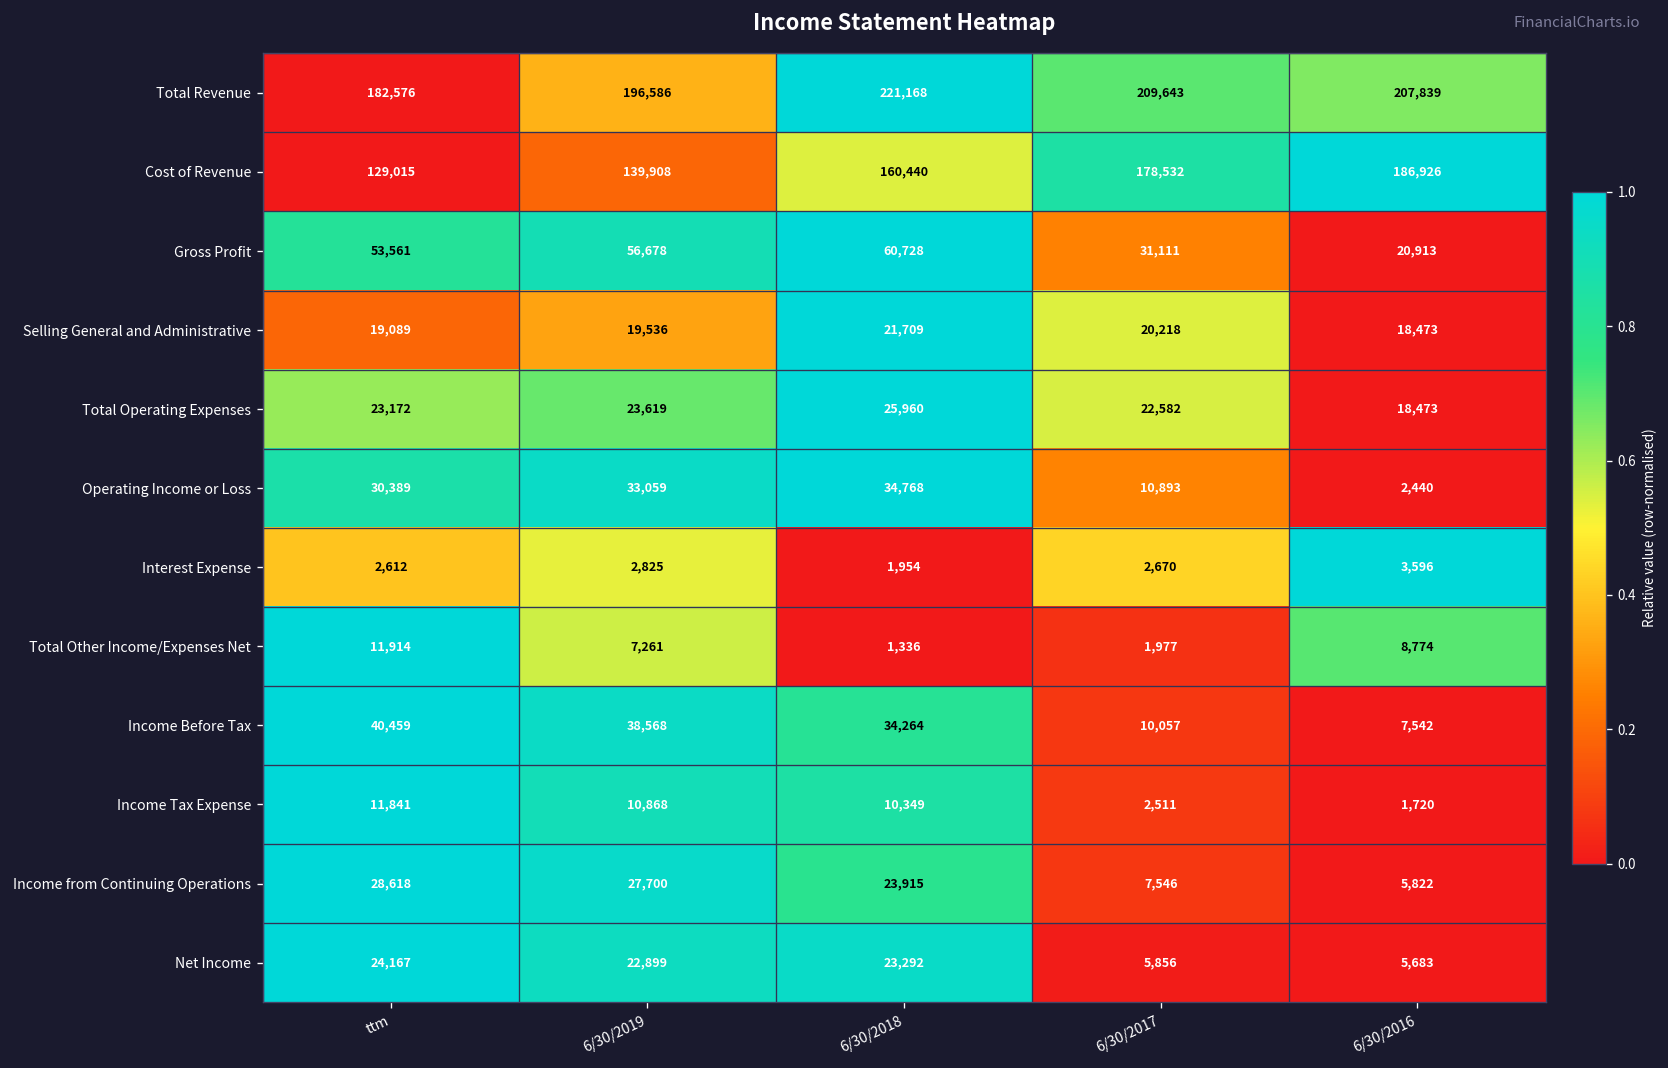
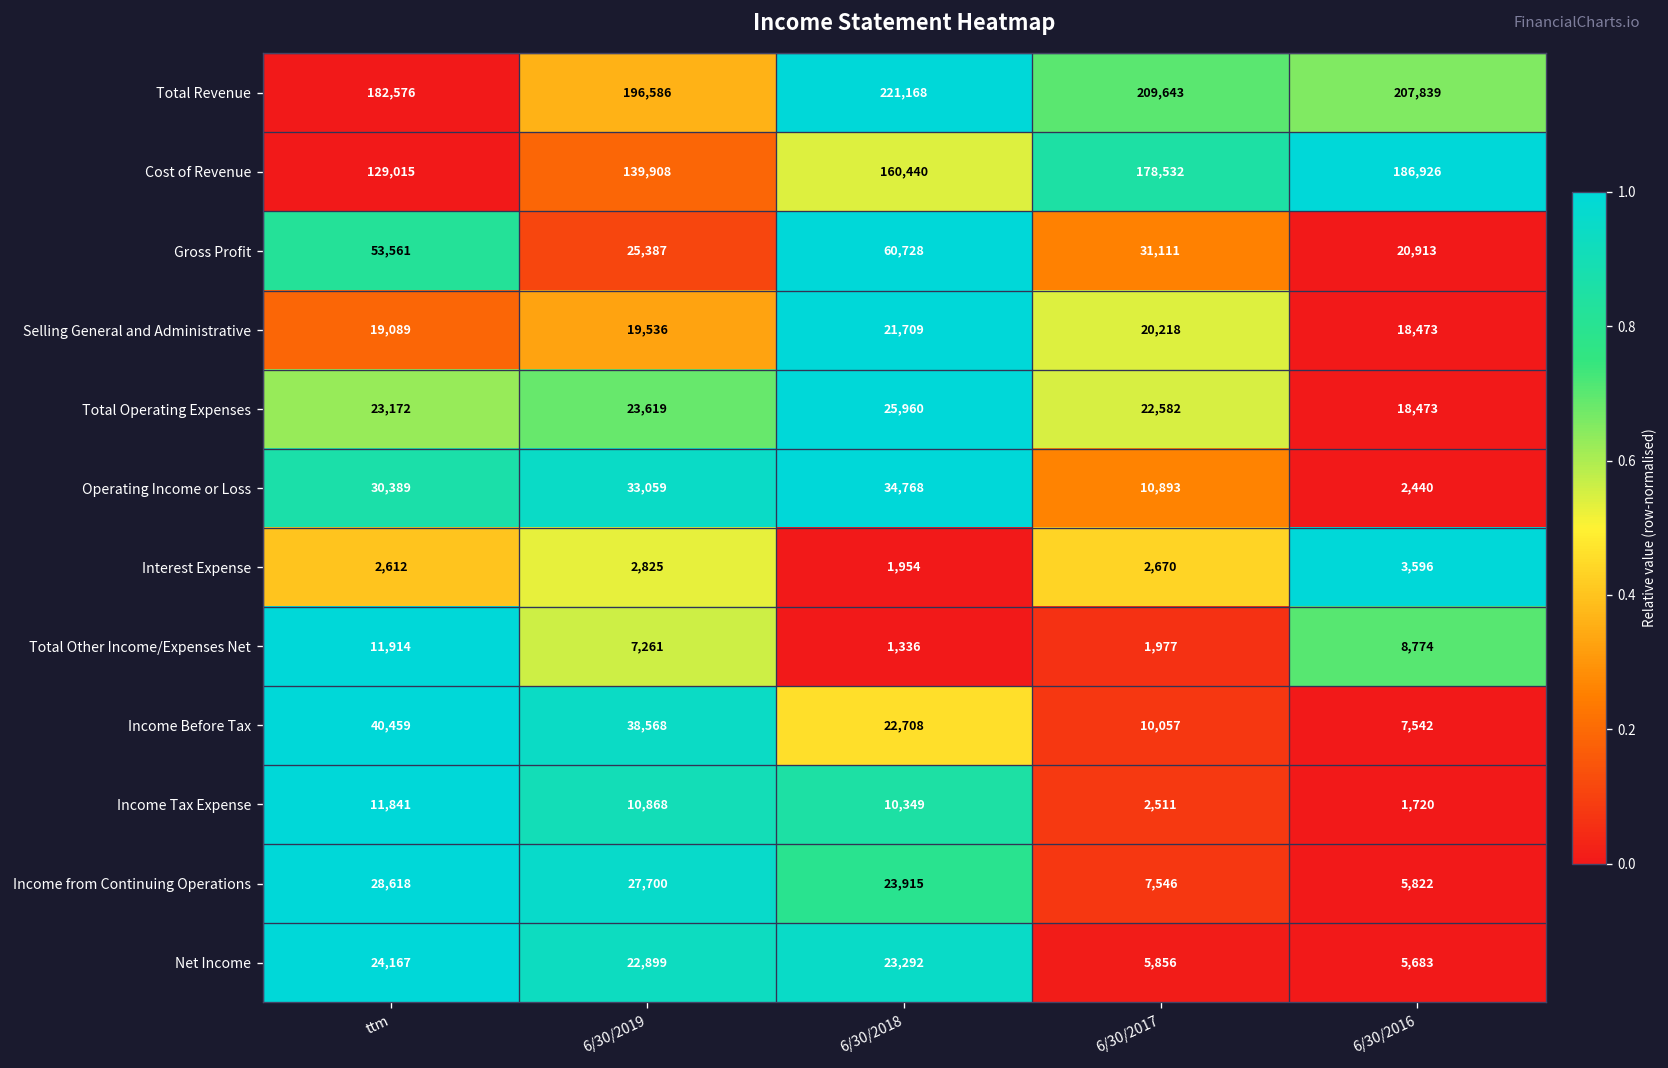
  {
    "Total Revenue": {
      "ttm": "182,576",
      "6/30/2019": "196,586",
      "6/30/2018": "221,168",
      "6/30/2017": "209,643",
      "6/30/2016": "207,839"
    },
    "Cost of Revenue": {
      "ttm": "129,015",
      "6/30/2019": "139,908",
      "6/30/2018": "160,440",
      "6/30/2017": "178,532",
      "6/30/2016": "186,926"
    },
    "Gross Profit": {
      "ttm": "53,561",
-     "6/30/2019": "56,678",
+     "6/30/2019": "25,387",
      "6/30/2018": "60,728",
      "6/30/2017": "31,111",
      "6/30/2016": "20,913"
    },
    "Selling General and Administrative": {
      "ttm": "19,089",
      "6/30/2019": "19,536",
      "6/30/2018": "21,709",
      "6/30/2017": "20,218",
      "6/30/2016": "18,473"
    },
    "Total Operating Expenses": {
      "ttm": "23,172",
      "6/30/2019": "23,619",
      "6/30/2018": "25,960",
      "6/30/2017": "22,582",
      "6/30/2016": "18,473"
    },
    "Operating Income or Loss": {
      "ttm": "30,389",
      "6/30/2019": "33,059",
      "6/30/2018": "34,768",
      "6/30/2017": "10,893",
      "6/30/2016": "2,440"
    },
    "Interest Expense": {
      "ttm": "2,612",
      "6/30/2019": "2,825",
      "6/30/2018": "1,954",
      "6/30/2017": "2,670",
      "6/30/2016": "3,596"
    },
    "Total Other Income/Expenses Net": {
      "ttm": "11,914",
      "6/30/2019": "7,261",
      "6/30/2018": "1,336",
      "6/30/2017": "1,977",
      "6/30/2016": "8,774"
    },
    "Income Before Tax": {
      "ttm": "40,459",
      "6/30/2019": "38,568",
-     "6/30/2018": "34,264",
+     "6/30/2018": "22,708",
      "6/30/2017": "10,057",
      "6/30/2016": "7,542"
    },
    "Income Tax Expense": {
      "ttm": "11,841",
      "6/30/2019": "10,868",
      "6/30/2018": "10,349",
      "6/30/2017": "2,511",
      "6/30/2016": "1,720"
    },
    "Income from Continuing Operations": {
      "ttm": "28,618",
      "6/30/2019": "27,700",
      "6/30/2018": "23,915",
      "6/30/2017": "7,546",
      "6/30/2016": "5,822"
    },
    "Net Income": {
      "ttm": "24,167",
      "6/30/2019": "22,899",
      "6/30/2018": "23,292",
      "6/30/2017": "5,856",
      "6/30/2016": "5,683"
    }
  }
